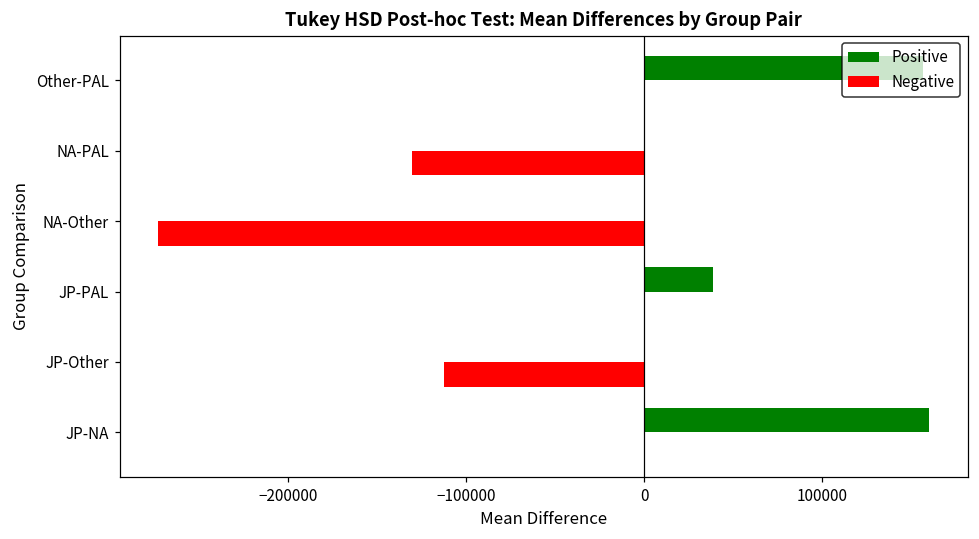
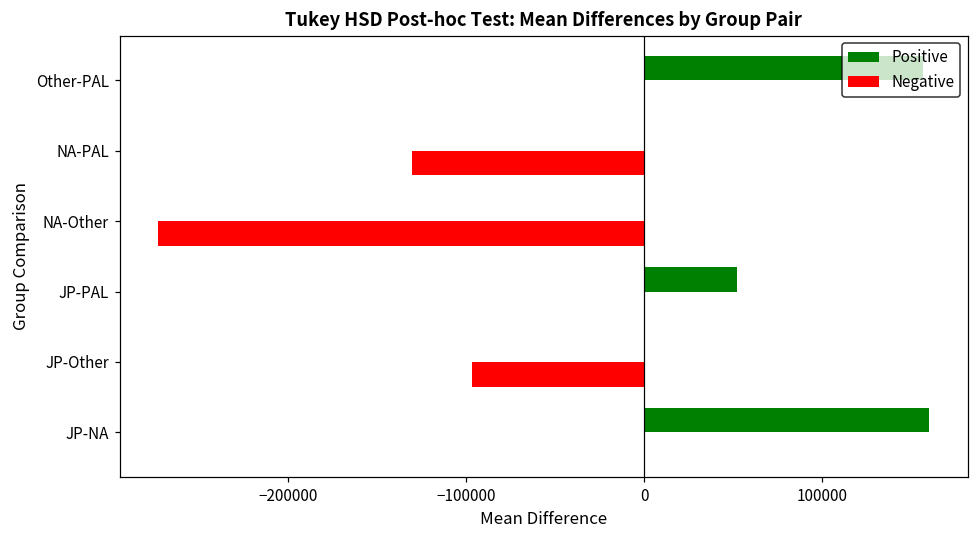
  {
    "Positive": {
      "NA-PAL": 0,
      "NA-Other": 0,
-     "JP-PAL": 39000,
+     "JP-PAL": 52000,
      "JP-Other": 0,
      "JP-NA": 160000
    },
    "Negative": {
      "Other-PAL": 0,
      "NA-PAL": -131000,
      "NA-Other": -273000,
      "JP-PAL": 0,
-     "JP-Other": -113000,
+     "JP-Other": -97000,
      "JP-NA": 0
    }
  }
